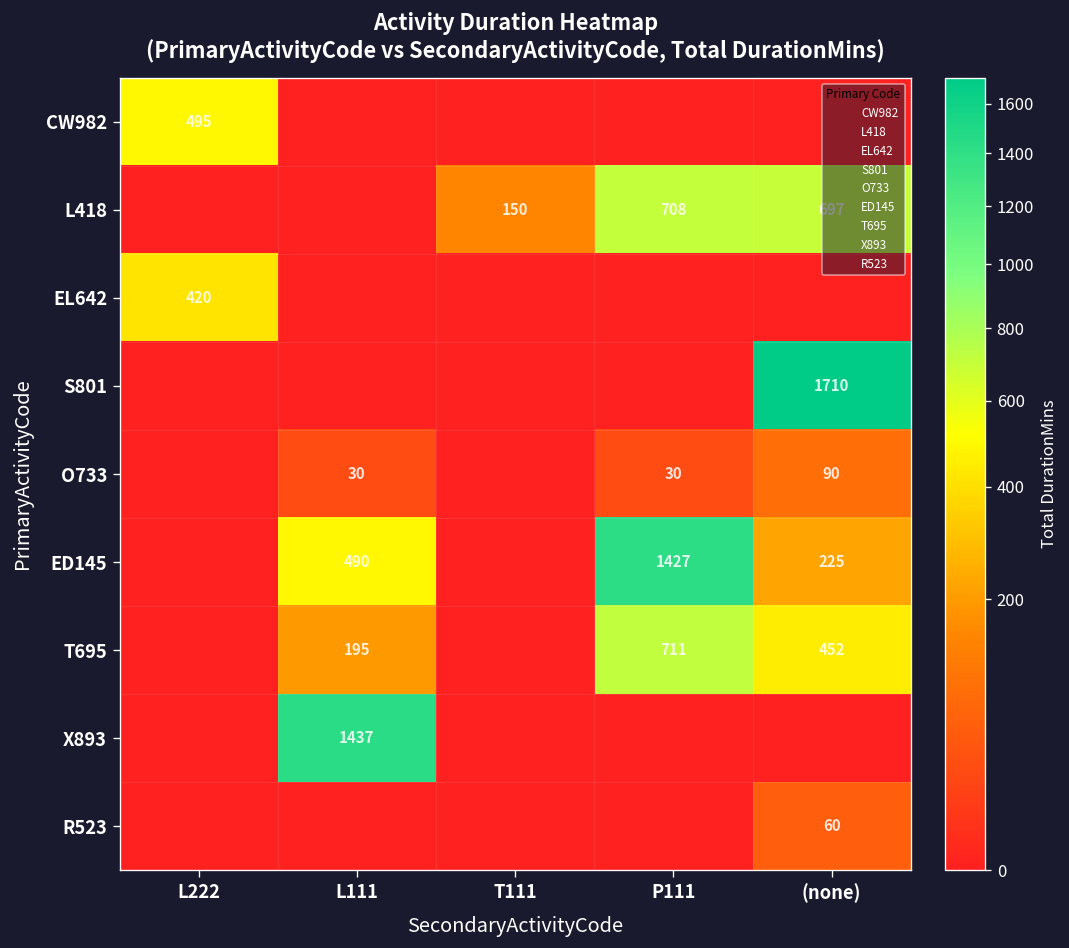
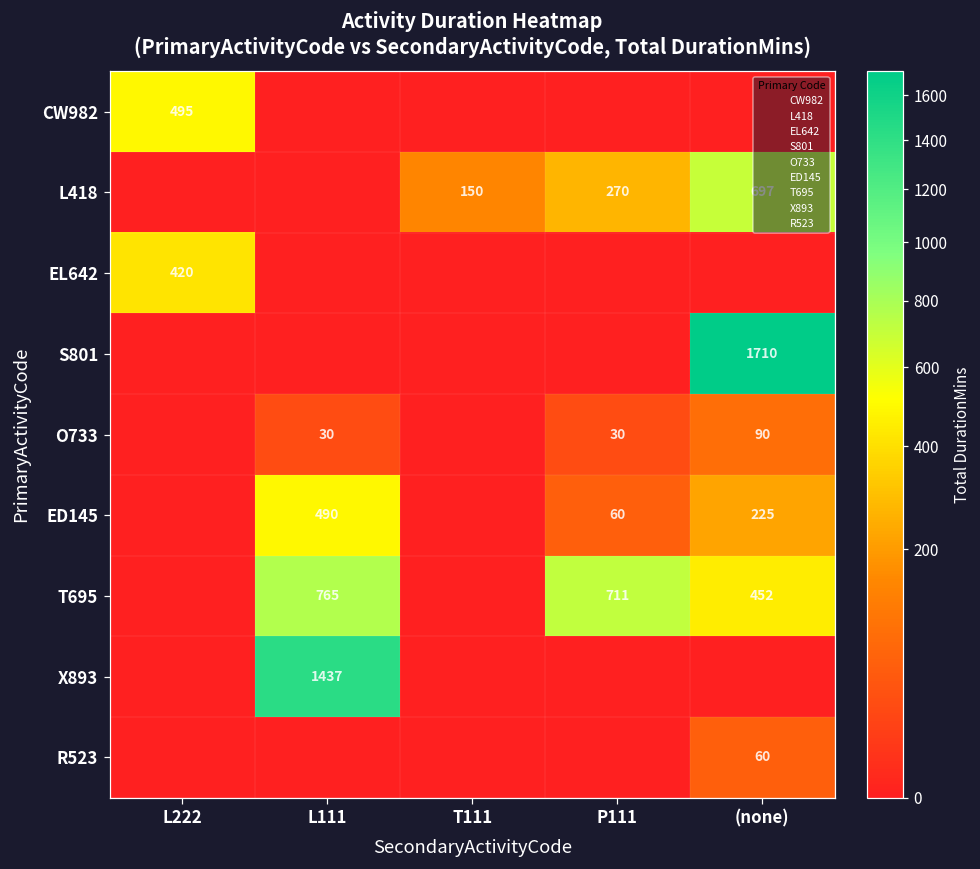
  {
    "CW982": {
      "L222": 495
    },
    "L418": {
      "T111": 150,
-     "P111": 708
+     "P111": 270
    },
    "EL642": {
      "L222": 420
    },
    "S801": {
      "(none)": 1710
    },
    "O733": {
      "L111": 30,
      "P111": 30,
      "(none)": 90
    },
    "ED145": {
      "L111": 490,
-     "P111": 1427,
+     "P111": 60,
      "(none)": 225
    },
    "T695": {
-     "L111": 195,
+     "L111": 765,
      "P111": 711,
      "(none)": 452
    },
    "X893": {
      "L111": 1437
    },
    "R523": {
      "(none)": 60
    }
  }
